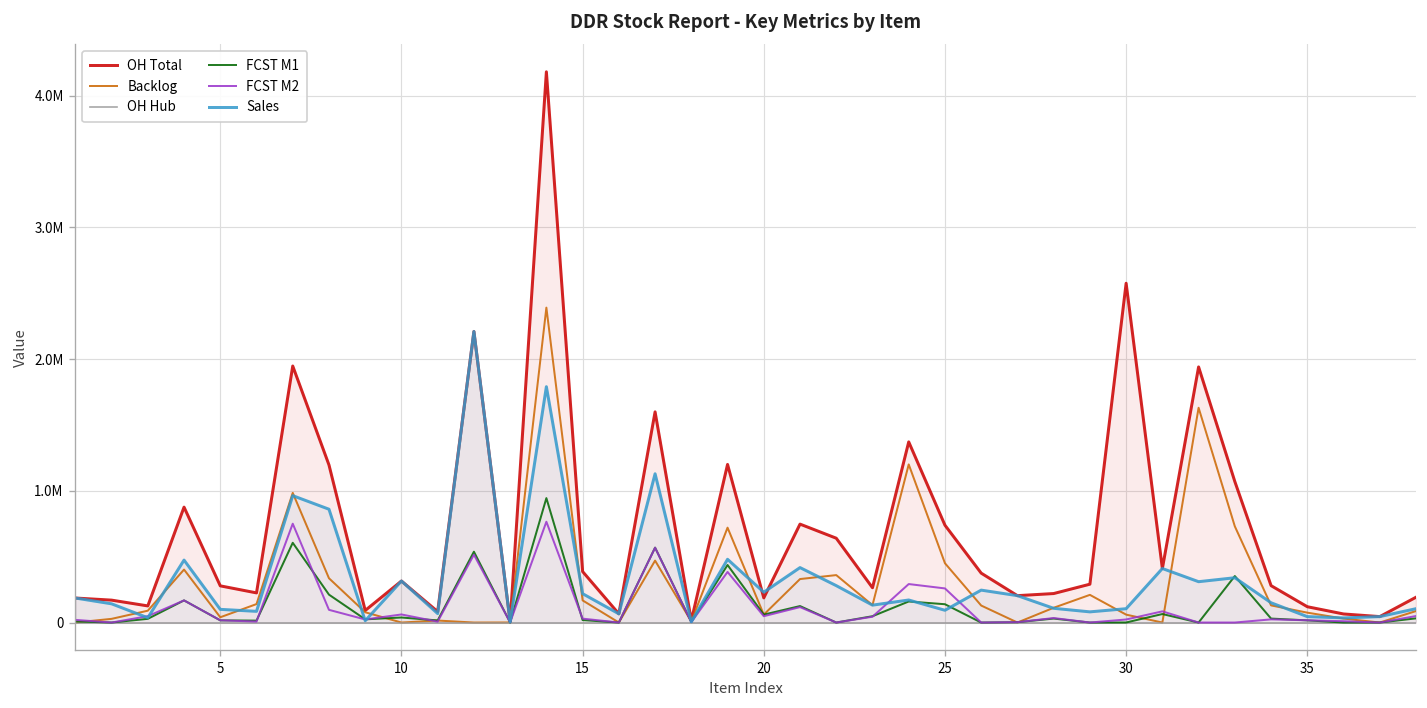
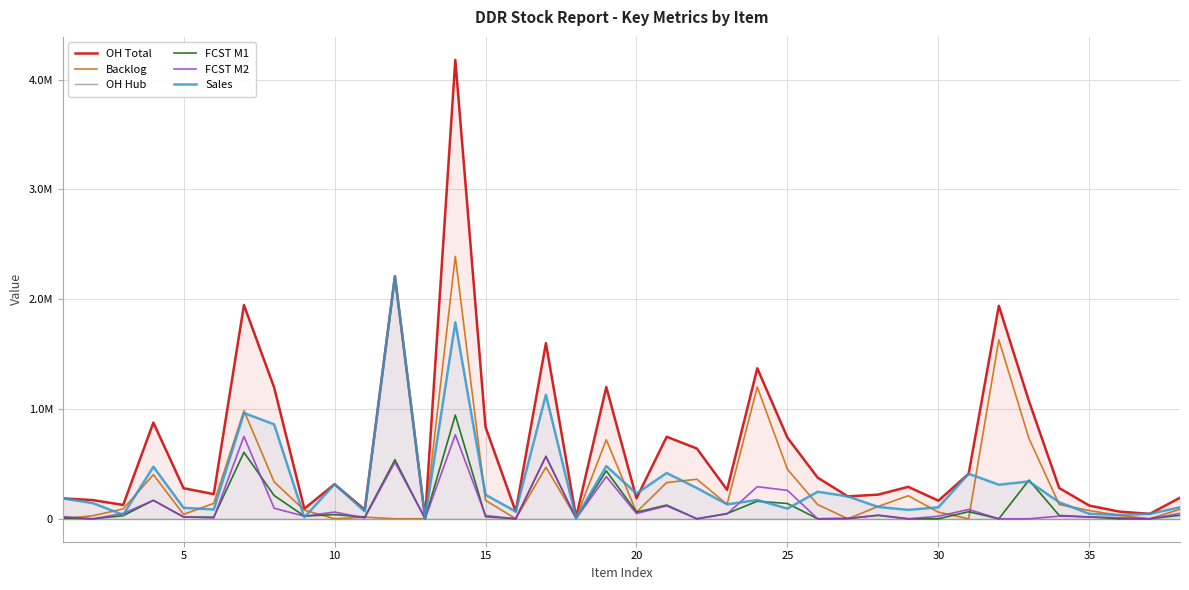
  {
    "OH Total": {
      "5": 280000,
-     "15": 390000,
+     "15": 840000,
      "20": 190000,
      "25": 740000,
-     "30": 2580000,
+     "30": 170000,
      "35": 120000
    },
    "Backlog": {
      "15": 170000,
      "25": 450000,
      "30": 60000,
      "35": 80000
    },
    "OH Hub": {
      "20": 0,
      "25": 0
    },
    "FCST M1": {
      "25": 140000
    },
    "FCST M2": {
      "25": 260000
    },
    "Sales": {
      "5": 100000,
      "15": 220000,
      "20": 230000,
      "25": 90000,
      "30": 110000,
      "35": 50000
    }
  }
